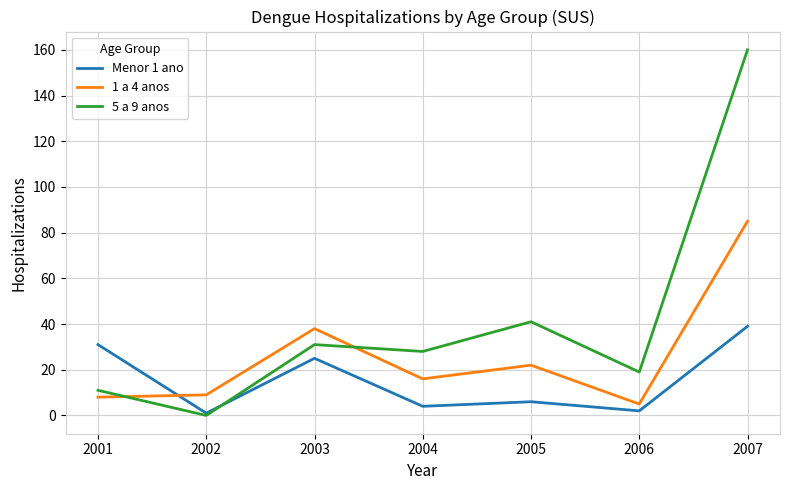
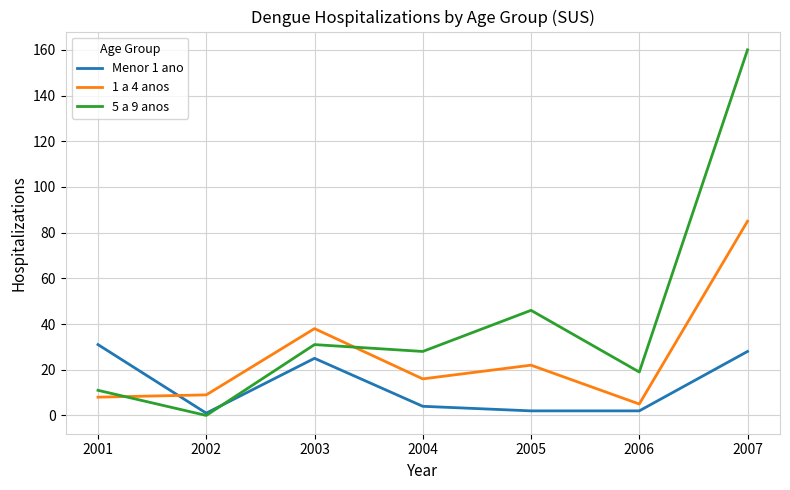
  {
    "Menor 1 ano": {
      "2001": 31,
      "2003": 25,
      "2004": 4,
-     "2005": 6,
+     "2005": 2,
      "2006": 2,
-     "2007": 39
+     "2007": 28
    },
    "1 a 4 anos": {
      "2001": 8,
      "2002": 9,
      "2003": 38,
      "2004": 16,
      "2005": 22,
      "2006": 5,
      "2007": 85
    },
    "5 a 9 anos": {
      "2001": 11,
      "2003": 31,
      "2004": 28,
-     "2005": 41,
+     "2005": 46,
      "2006": 19,
      "2007": 160
    }
  }
